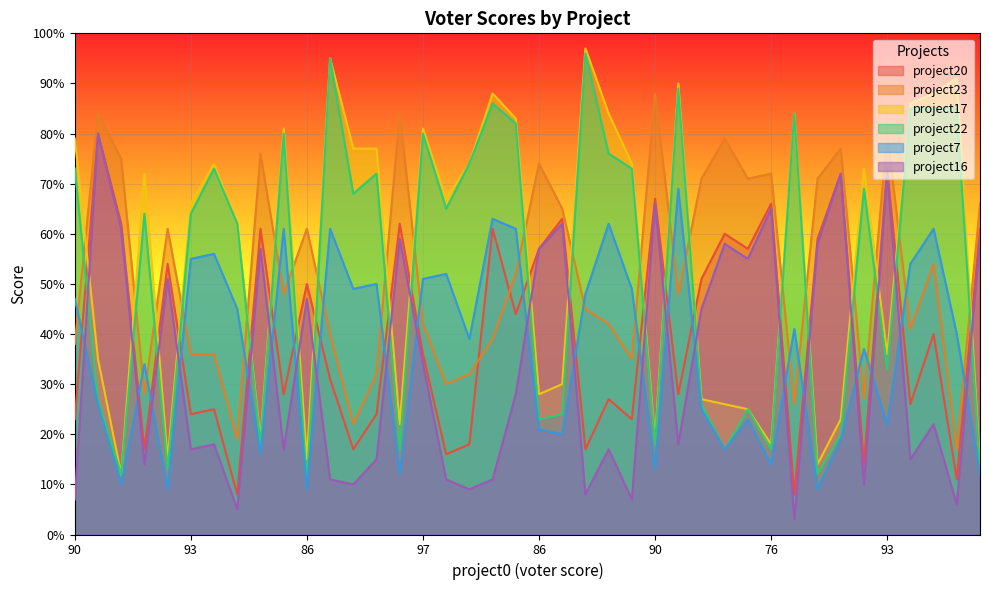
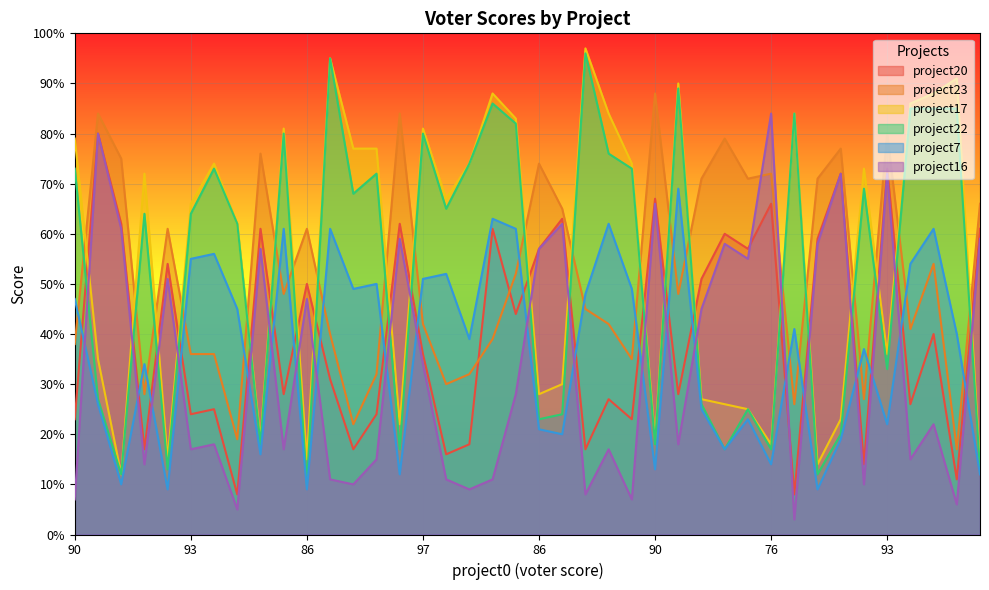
  {
    "project22": {
      "76": "17%"
    },
    "project7": {
      "76": "14%"
    },
    "project16": {
-     "76": "65%"
+     "76": "84%"
    }
  }
